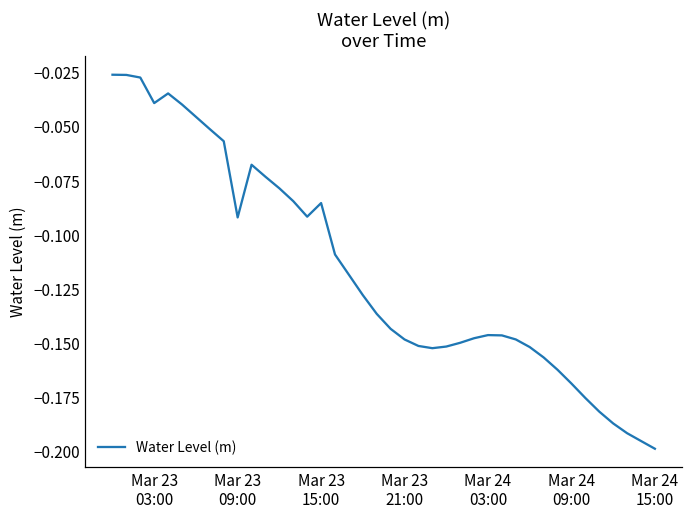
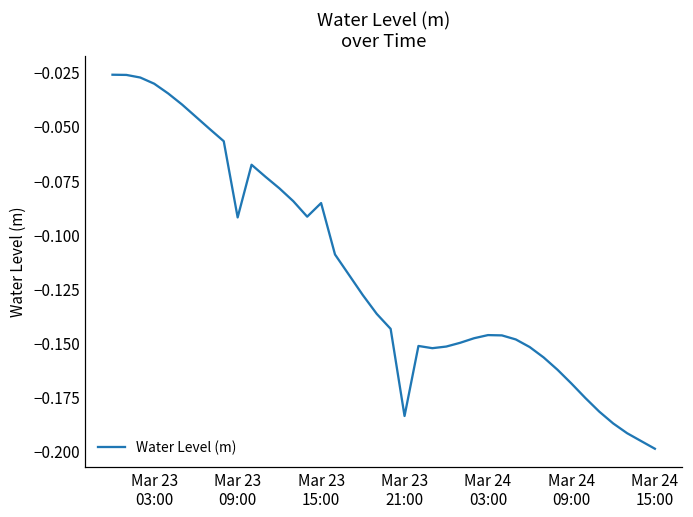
  {
-   "Mar 23 03:00": -0.039,
+   "Mar 23 03:00": -0.030,
    "Mar 23 09:00": -0.092,
    "Mar 23 15:00": -0.085,
-   "Mar 23 21:00": -0.148,
+   "Mar 23 21:00": -0.184,
    "Mar 24 03:00": -0.146,
    "Mar 24 09:00": -0.169,
    "Mar 24 15:00": -0.199
  }
